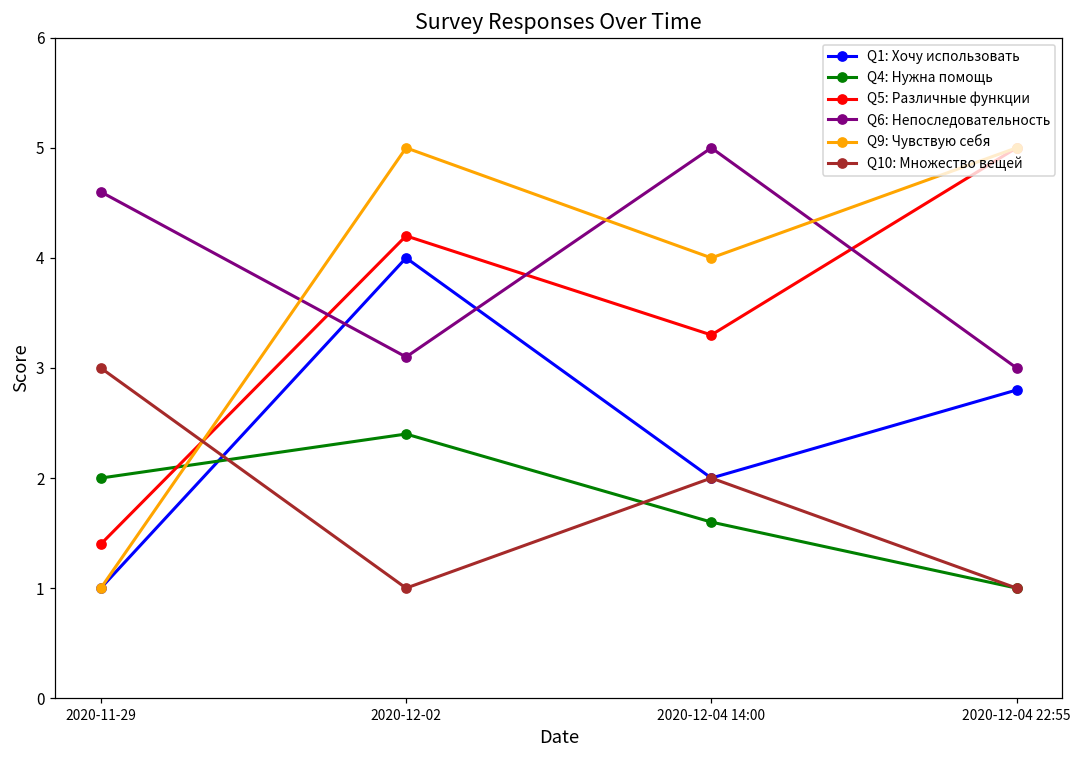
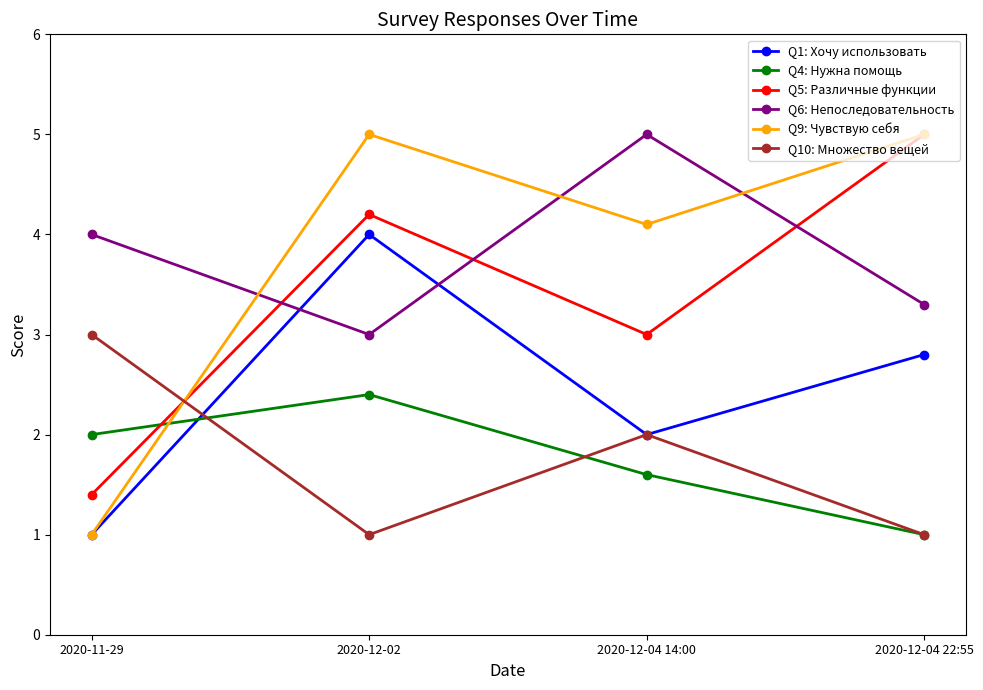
  {
    "Q1: Хочу использовать": {
      "2020-12-02": 4.0,
      "2020-12-04 22:55": 2.8
    },
    "Q4: Нужна помощь": {
      "2020-11-29": 2.0,
      "2020-12-02": 2.4,
      "2020-12-04 14:00": 1.6
    },
    "Q5: Различные функции": {
      "2020-11-29": 1.4,
      "2020-12-02": 4.2,
-     "2020-12-04 14:00": 3.3
+     "2020-12-04 14:00": 3.0
    },
    "Q6: Непоследовательность": {
-     "2020-11-29": 4.6,
-     "2020-12-02": 3.1,
+     "2020-11-29": 4.0,
+     "2020-12-02": 3.0,
      "2020-12-04 14:00": 5.0,
-     "2020-12-04 22:55": 3.0
+     "2020-12-04 22:55": 3.3
    },
    "Q9: Чувствую себя": {
      "2020-12-02": 5.0,
-     "2020-12-04 14:00": 4.0
+     "2020-12-04 14:00": 4.1
    },
    "Q10: Множество вещей": {
      "2020-11-29": 3.0,
      "2020-12-02": 1.0
    }
  }
